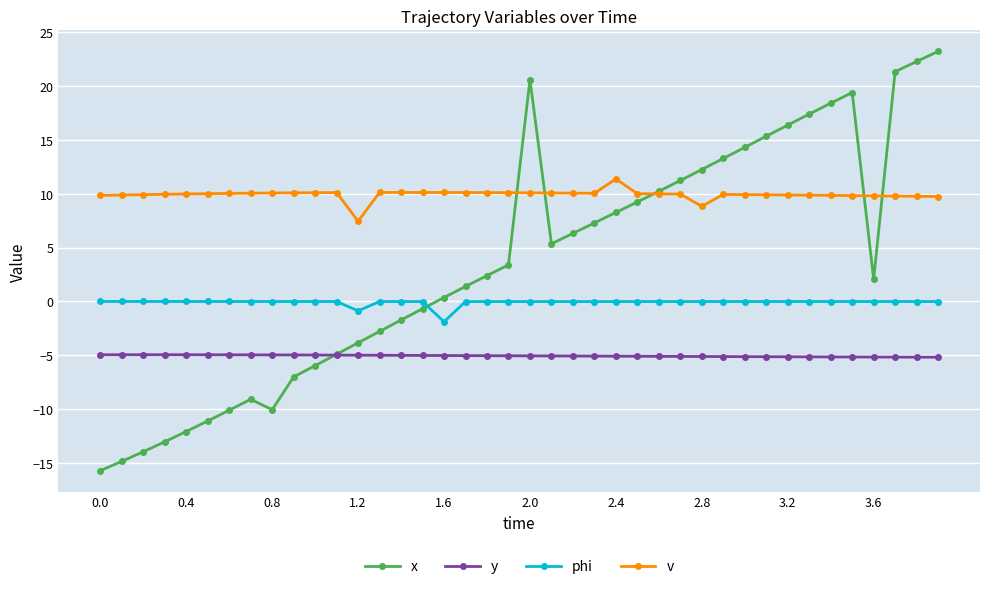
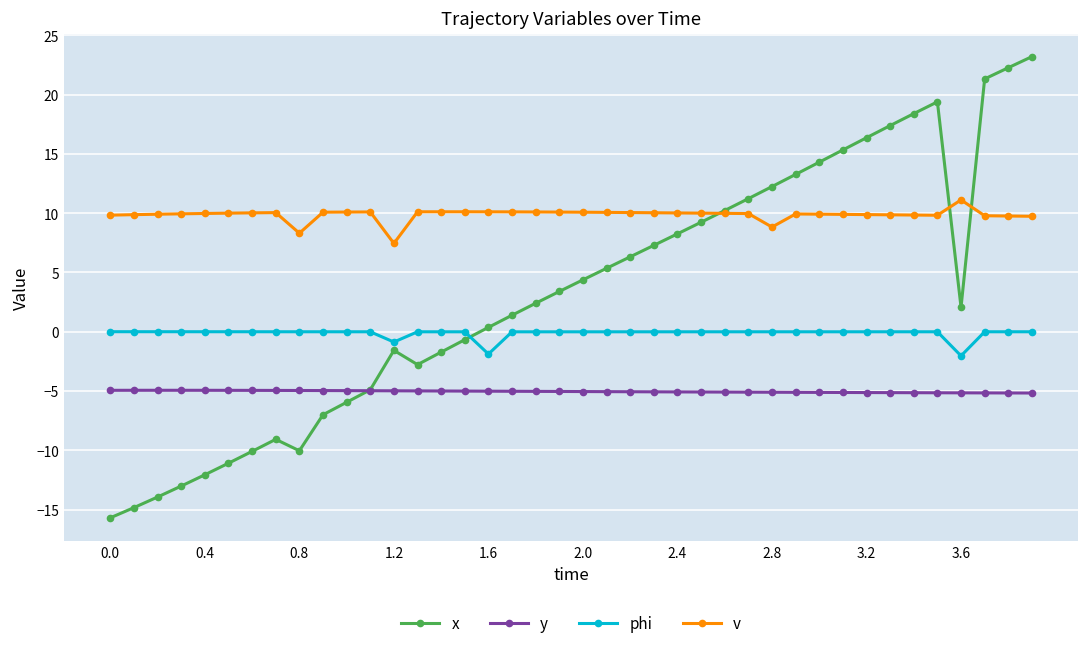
  {
    "x": {
      "0.0": -15.7,
      "0.4": -12.1,
      "0.8": -10.0,
-     "1.2": -3.8,
+     "1.2": -1.6,
      "1.6": 0.4,
-     "2.0": 20.6,
+     "2.0": 4.4,
      "2.4": 8.3,
      "2.8": 12.2,
      "3.2": 16.4,
      "3.6": 2.1
    },
    "y": {
      "0.0": -4.9,
      "0.4": -4.9,
      "0.8": -5.0,
      "1.2": -5.0,
      "1.6": -5.0,
      "2.0": -5.0,
      "2.4": -5.1,
      "2.8": -5.1,
      "3.2": -5.1,
      "3.6": -5.2
    },
    "phi": {
      "0.0": 0.0,
      "0.4": 0.0,
      "0.8": 0.0,
      "1.2": -0.9,
      "1.6": -1.9,
      "2.0": 0.0,
      "2.4": 0.0,
      "2.8": 0.0,
      "3.2": 0.0,
-     "3.6": 0.0
+     "3.6": -2.0
    },
    "v": {
      "0.0": 9.8,
      "0.4": 10.0,
-     "0.8": 10.1,
+     "0.8": 8.3,
      "1.2": 7.4,
      "1.6": 10.1,
      "2.0": 10.1,
-     "2.4": 11.4,
+     "2.4": 10.0,
      "2.8": 8.8,
      "3.2": 9.9,
-     "3.6": 9.8
+     "3.6": 11.1
    }
  }
